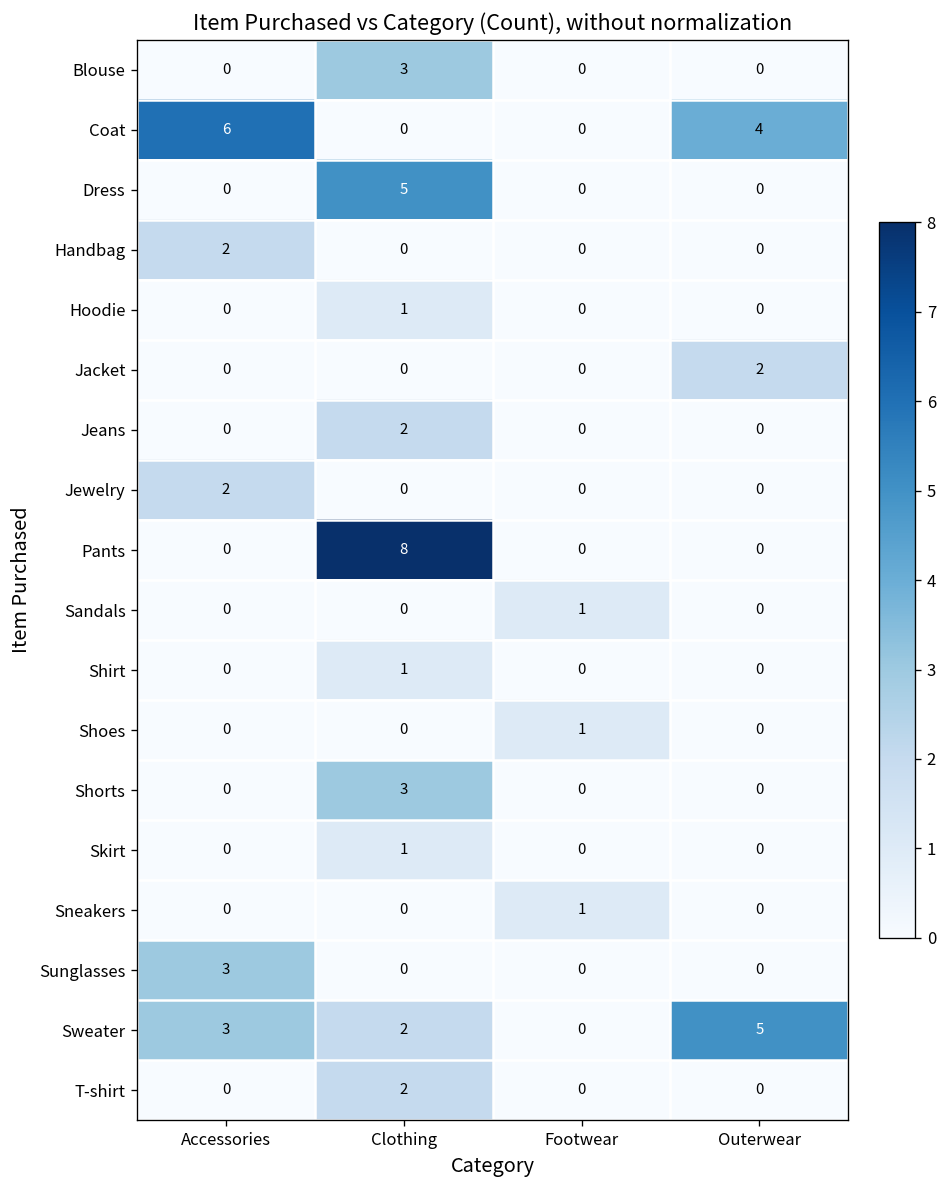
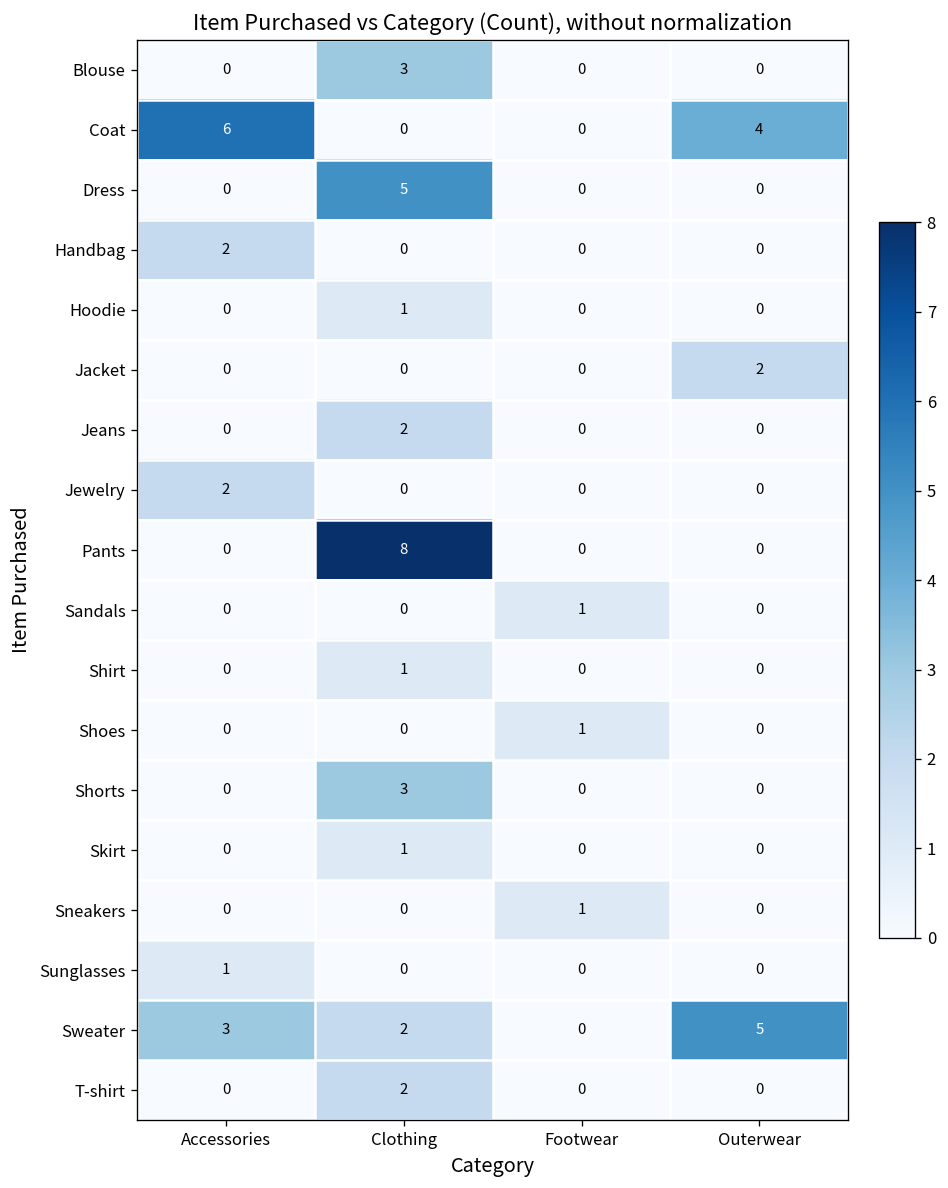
  {
    "Blouse": {
      "Accessories": 0,
      "Clothing": 3,
      "Footwear": 0,
      "Outerwear": 0
    },
    "Coat": {
      "Accessories": 6,
      "Clothing": 0,
      "Footwear": 0,
      "Outerwear": 4
    },
    "Dress": {
      "Accessories": 0,
      "Clothing": 5,
      "Footwear": 0,
      "Outerwear": 0
    },
    "Handbag": {
      "Accessories": 2,
      "Clothing": 0,
      "Footwear": 0,
      "Outerwear": 0
    },
    "Hoodie": {
      "Accessories": 0,
      "Clothing": 1,
      "Footwear": 0,
      "Outerwear": 0
    },
    "Jacket": {
      "Accessories": 0,
      "Clothing": 0,
      "Footwear": 0,
      "Outerwear": 2
    },
    "Jeans": {
      "Accessories": 0,
      "Clothing": 2,
      "Footwear": 0,
      "Outerwear": 0
    },
    "Jewelry": {
      "Accessories": 2,
      "Clothing": 0,
      "Footwear": 0,
      "Outerwear": 0
    },
    "Pants": {
      "Accessories": 0,
      "Clothing": 8,
      "Footwear": 0,
      "Outerwear": 0
    },
    "Sandals": {
      "Accessories": 0,
      "Clothing": 0,
      "Footwear": 1,
      "Outerwear": 0
    },
    "Shirt": {
      "Accessories": 0,
      "Clothing": 1,
      "Footwear": 0,
      "Outerwear": 0
    },
    "Shoes": {
      "Accessories": 0,
      "Clothing": 0,
      "Footwear": 1,
      "Outerwear": 0
    },
    "Shorts": {
      "Accessories": 0,
      "Clothing": 3,
      "Footwear": 0,
      "Outerwear": 0
    },
    "Skirt": {
      "Accessories": 0,
      "Clothing": 1,
      "Footwear": 0,
      "Outerwear": 0
    },
    "Sneakers": {
      "Accessories": 0,
      "Clothing": 0,
      "Footwear": 1,
      "Outerwear": 0
    },
    "Sunglasses": {
-     "Accessories": 3,
+     "Accessories": 1,
      "Clothing": 0,
      "Footwear": 0,
      "Outerwear": 0
    },
    "Sweater": {
      "Accessories": 3,
      "Clothing": 2,
      "Footwear": 0,
      "Outerwear": 5
    },
    "T-shirt": {
      "Accessories": 0,
      "Clothing": 2,
      "Footwear": 0,
      "Outerwear": 0
    }
  }
